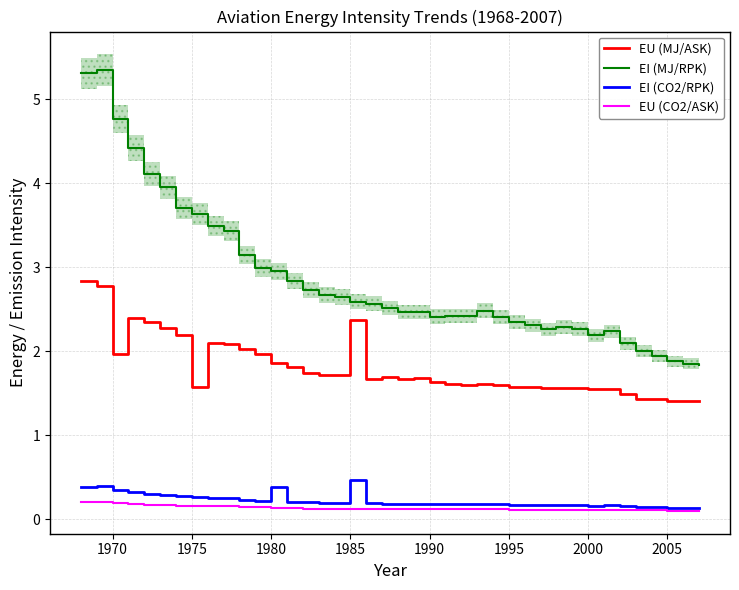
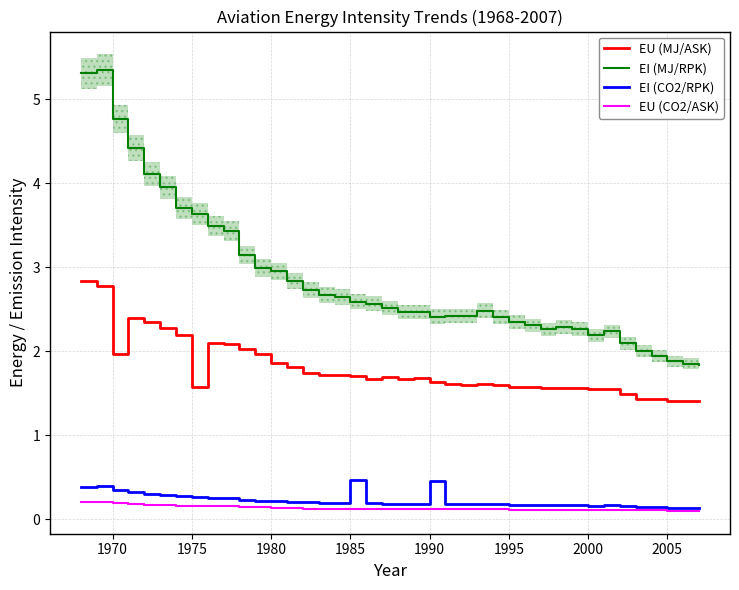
  {
    "EU (MJ/ASK)": {
      "1970": 2.0,
      "1975": 1.6,
      "1980": 1.9,
-     "1985": 2.4,
+     "1985": 1.7,
      "1990": 1.6,
      "1995": 1.6,
      "2000": 1.6,
      "2005": 1.4
    },
    "EI (CO2/RPK)": {
      "1970": 0.3,
      "1975": 0.3,
-     "1980": 0.4,
+     "1980": 0.2,
      "1985": 0.5,
-     "1990": 0.2,
+     "1990": 0.5,
      "1995": 0.2,
      "2000": 0.2
    }
  }
